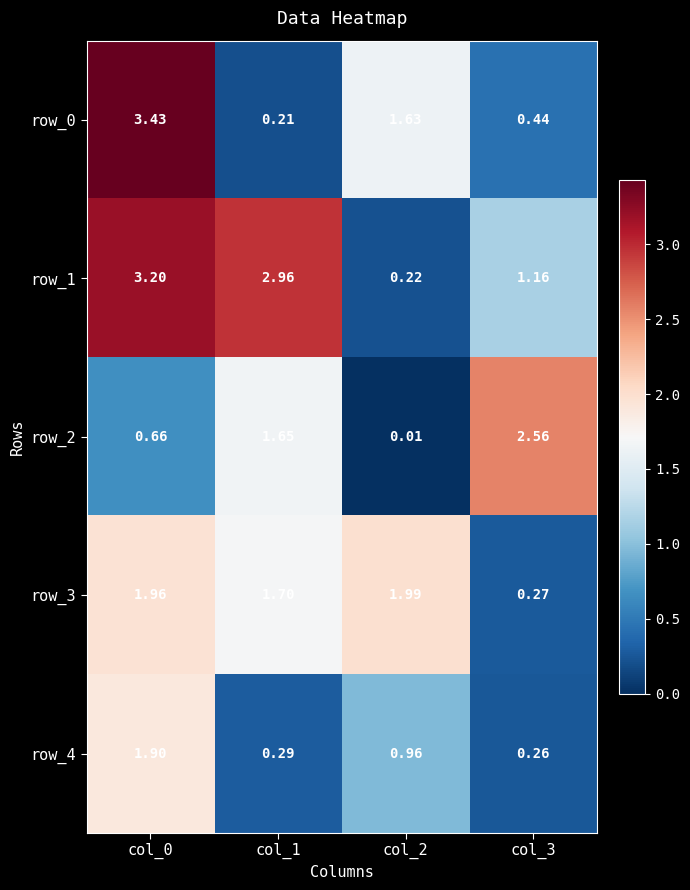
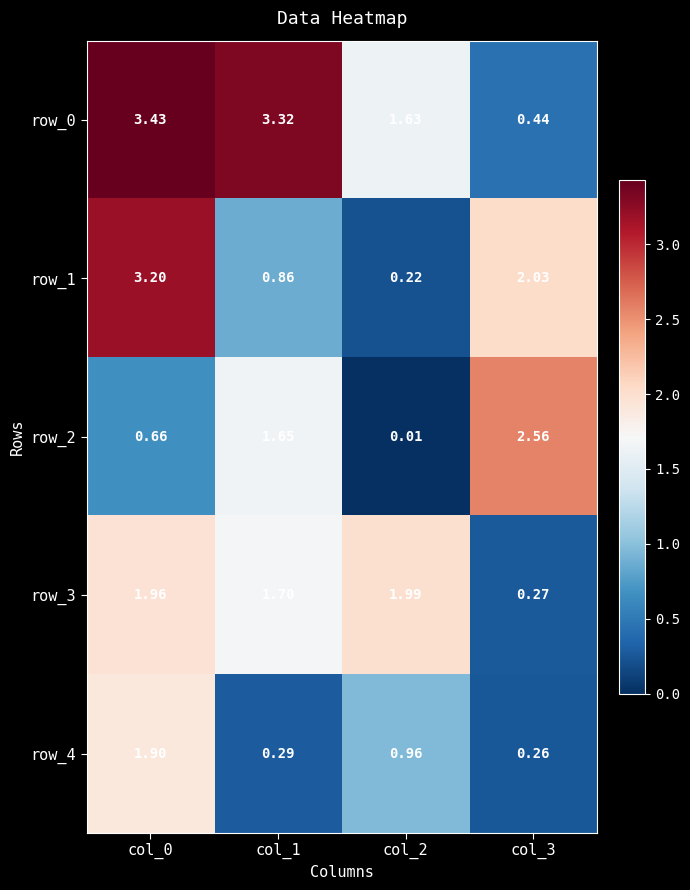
  {
    "row_0": {
      "col_0": 3.43,
-     "col_1": 0.21,
+     "col_1": 3.32,
      "col_3": 0.44
    },
    "row_1": {
      "col_0": 3.20,
-     "col_1": 2.96,
+     "col_1": 0.86,
      "col_2": 0.22,
-     "col_3": 1.16
+     "col_3": 2.03
    },
    "row_2": {
      "col_0": 0.66,
      "col_2": 0.01,
      "col_3": 2.56
    },
    "row_3": {
      "col_3": 0.27
    },
    "row_4": {
      "col_1": 0.29,
      "col_2": 0.96,
      "col_3": 0.26
    }
  }
